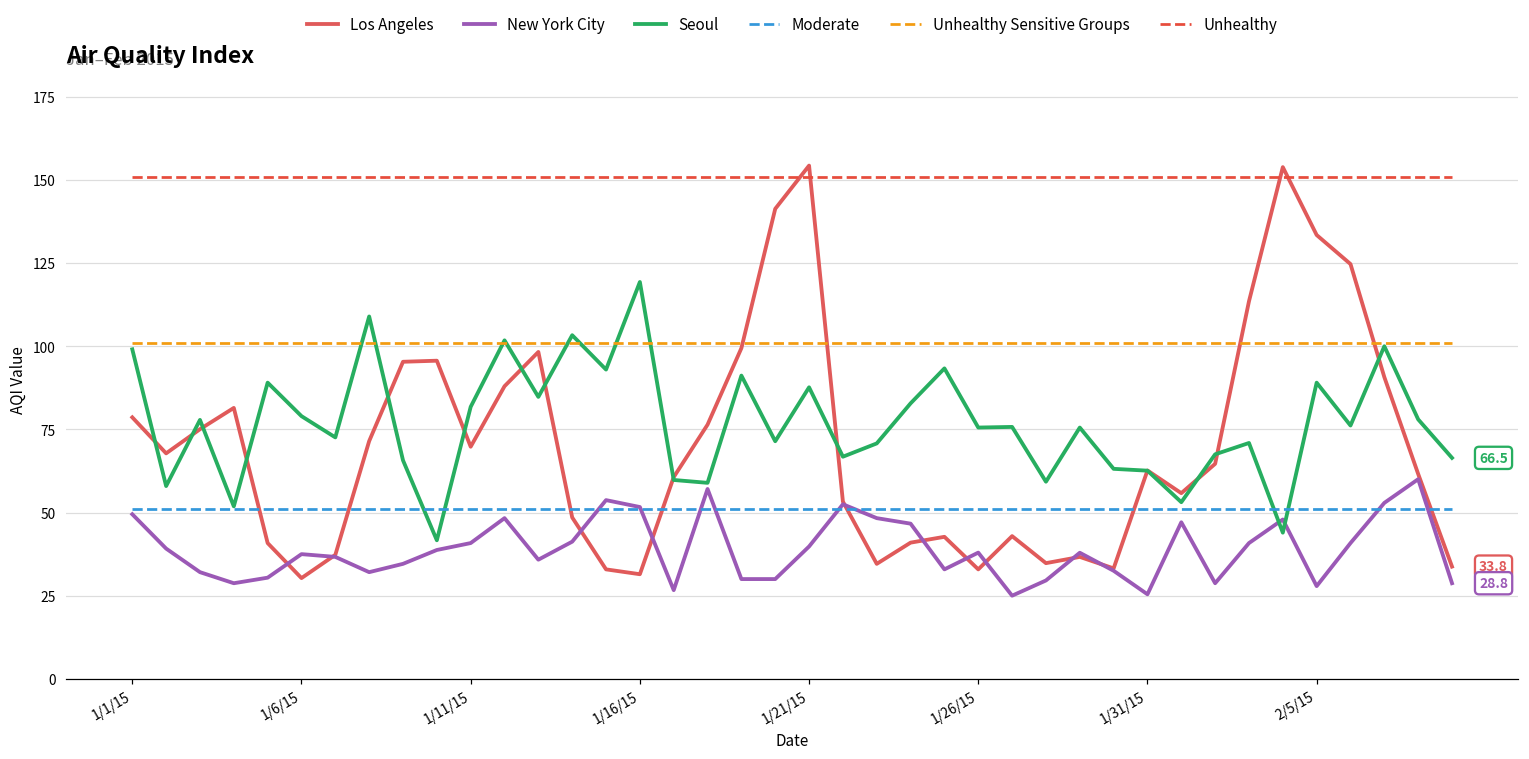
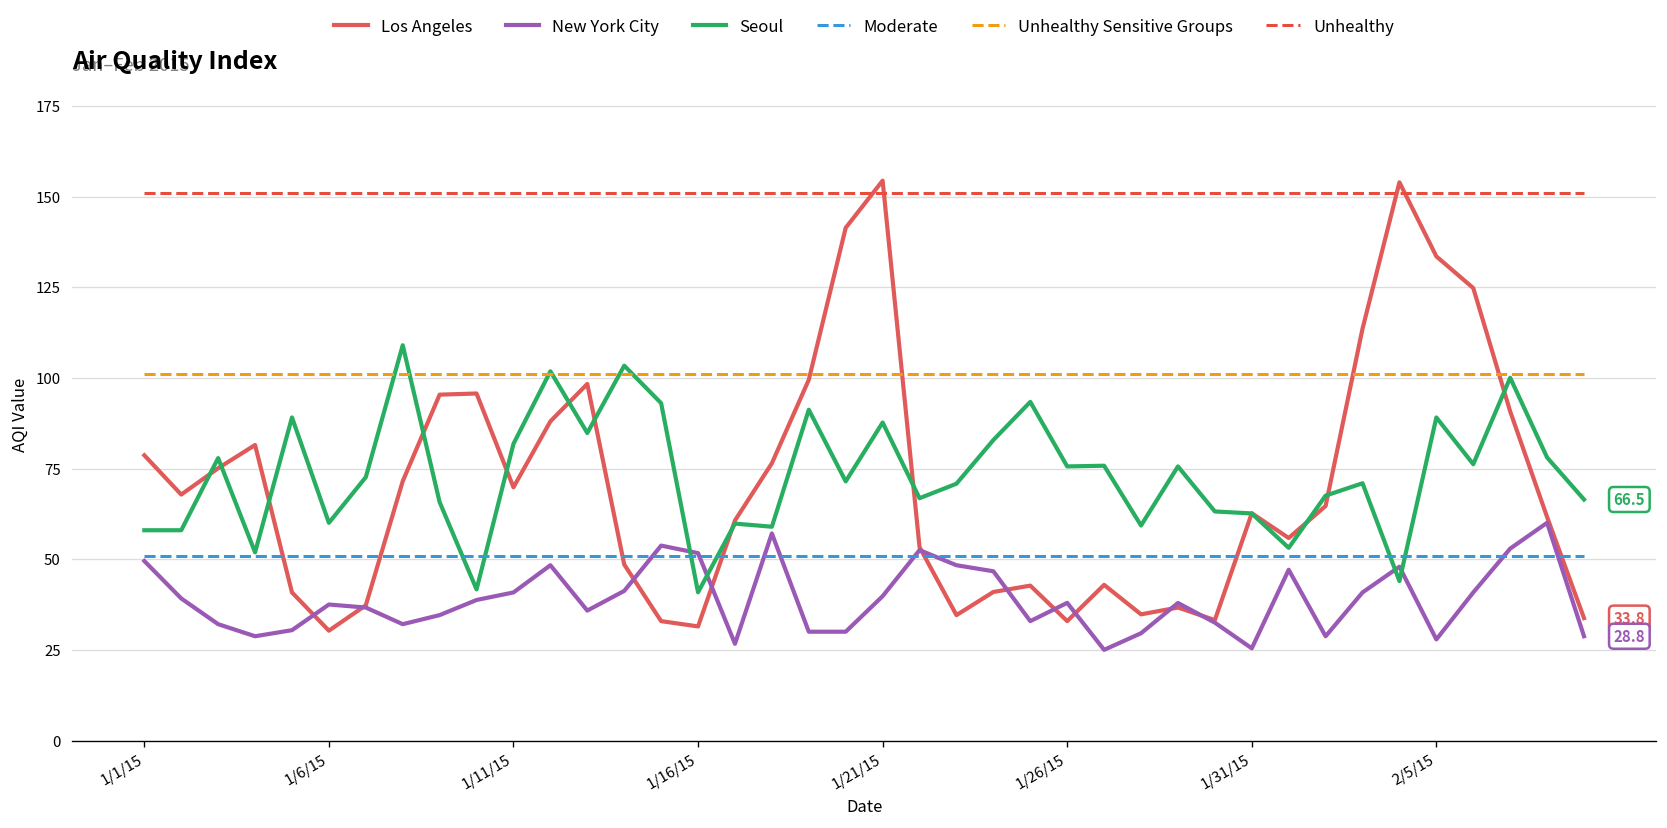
  {
    "New York City": {
      "1/1/15": 50,
      "1/6/15": 38,
      "1/11/15": 41,
      "1/21/15": 40,
      "1/26/15": 38,
      "1/31/15": 25,
      "2/5/15": 28
    },
    "Seoul": {
-     "1/1/15": 99,
-     "1/6/15": 79,
+     "1/1/15": 58,
+     "1/6/15": 60,
      "1/11/15": 82,
-     "1/16/15": 119,
+     "1/16/15": 41,
      "1/21/15": 88,
      "1/26/15": 76,
      "2/5/15": 89
    },
    "Moderate": {
      "1/1/15": 51,
      "1/6/15": 51,
      "1/11/15": 51,
      "1/21/15": 51,
      "1/26/15": 51,
      "1/31/15": 51,
      "2/5/15": 51
    },
    "Unhealthy Sensitive Groups": {
      "1/1/15": 101,
      "1/6/15": 101,
      "1/11/15": 101,
      "1/16/15": 101,
      "1/21/15": 101,
      "1/26/15": 101,
      "1/31/15": 101,
      "2/5/15": 101
    }
  }
